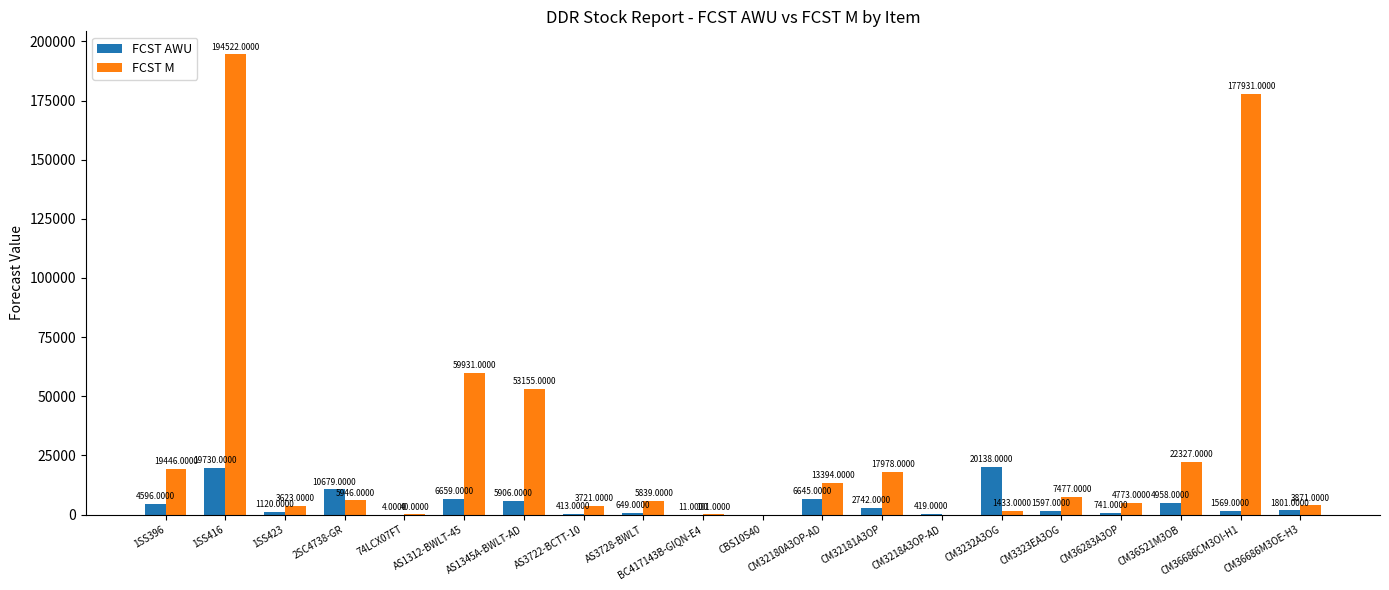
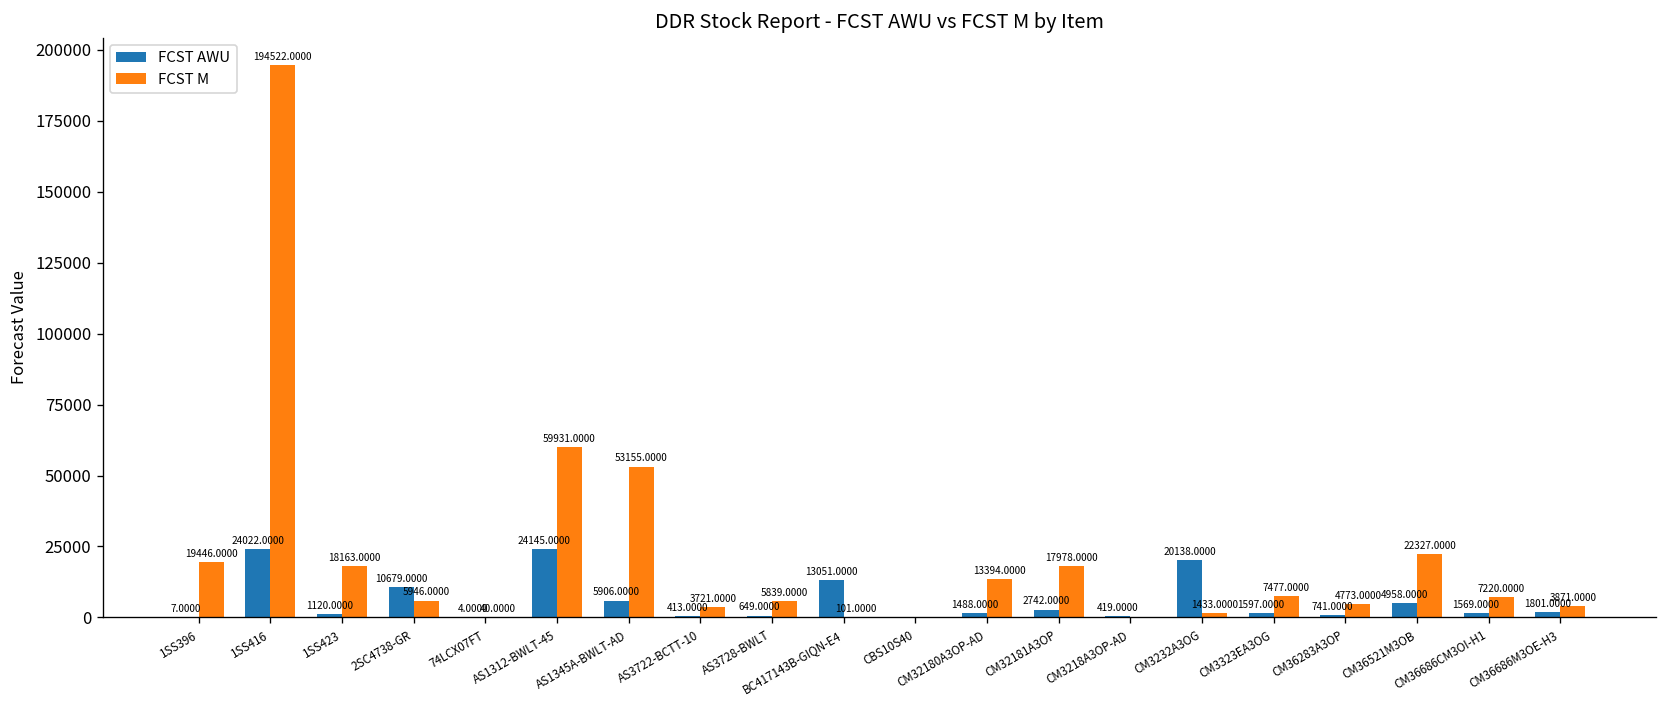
  {
    "FCST AWU": {
-     "1SS396": 4596.0000,
-     "1SS416": 19730.0000,
+     "1SS396": 7.0000,
+     "1SS416": 24022.0000,
      "2SC4738-GR": 10679.0000,
-     "AS1312-BWLT-45": 6659.0000,
+     "AS1312-BWLT-45": 24145.0000,
      "AS1345A-BWLT-AD": 5906.0000,
      "AS3722-BCTT-10": 413.0000,
      "AS3728-BWLT": 649.0000,
-     "BC417143B-GIQN-E4": 11.0000,
-     "CM32180A3OP-AD": 6645.0000,
+     "BC417143B-GIQN-E4": 13051.0000,
+     "CM32180A3OP-AD": 1488.0000,
      "CM32181A3OP": 2742.0000,
      "CM3218A3OP-AD": 419.0000,
      "CM3232A3OG": 20138.0000,
      "CM3323EA3OG": 1597.0000,
      "CM36283A3OP": 741.0000,
      "CM36521M3OB": 4958.0000,
      "CM36686CM3OI-H1": 1569.0000
    },
    "FCST M": {
      "1SS396": 19446.0000,
      "1SS416": 194522.0000,
-     "1SS423": 3623.0000,
+     "1SS423": 18163.0000,
      "2SC4738-GR": 5946.0000,
      "AS1312-BWLT-45": 59931.0000,
      "AS1345A-BWLT-AD": 53155.0000,
      "AS3722-BCTT-10": 3721.0000,
      "AS3728-BWLT": 5839.0000,
      "CM32180A3OP-AD": 13394.0000,
      "CM32181A3OP": 17978.0000,
      "CM3232A3OG": 1433.0000,
      "CM3323EA3OG": 7477.0000,
      "CM36283A3OP": 4773.0000,
      "CM36521M3OB": 22327.0000,
-     "CM36686CM3OI-H1": 177931.0000
+     "CM36686CM3OI-H1": 7220.0000
    }
  }
